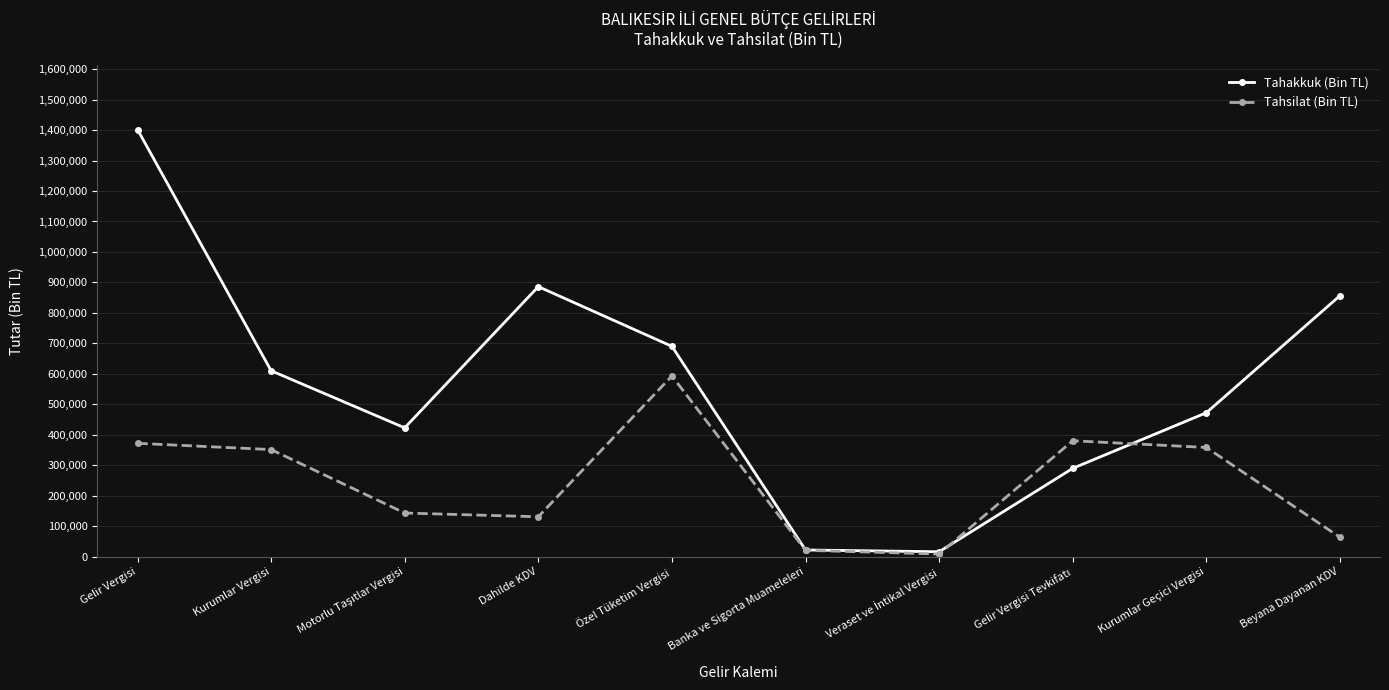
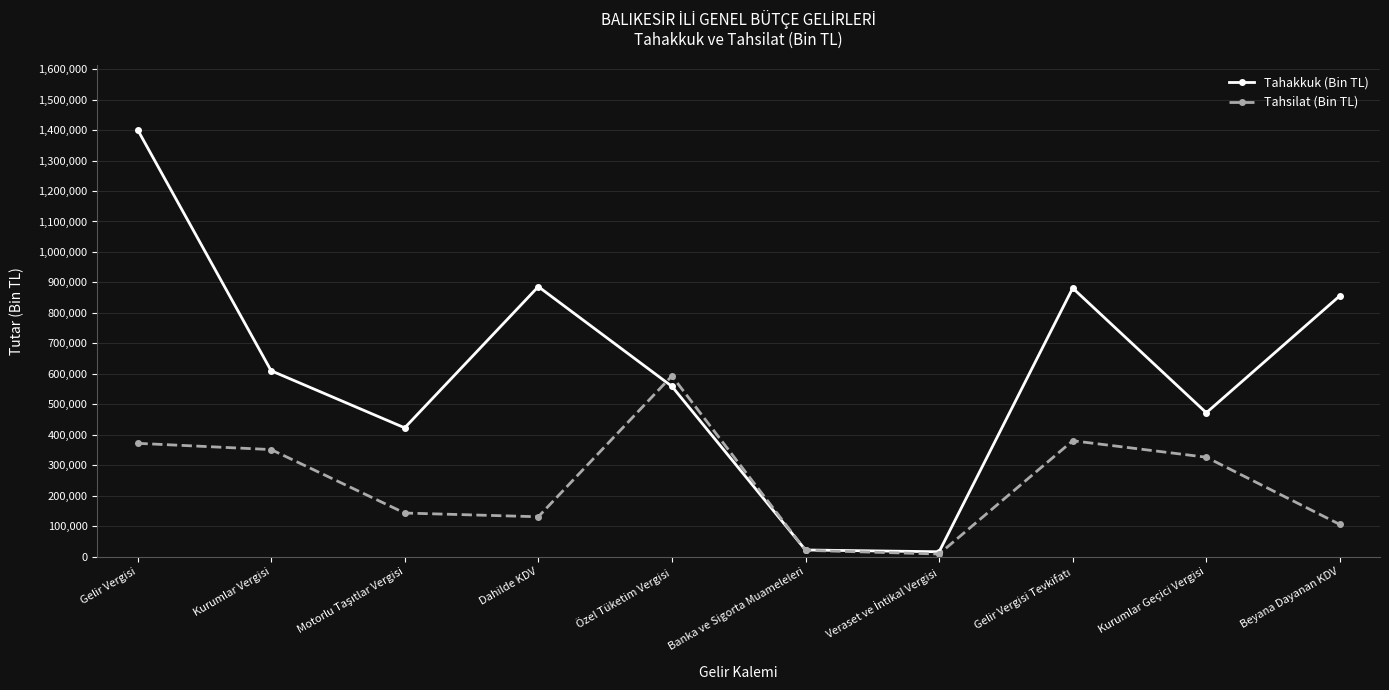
  {
    "Tahakkuk (Bin TL)": {
      "Gelir Vergisi": "1,400,000",
      "Kurumlar Vergisi": "610,000",
      "Motorlu Taşıtlar Vergisi": "420,000",
      "Dahilde KDV": "890,000",
-     "Özel Tüketim Vergisi": "690,000",
-     "Gelir Vergisi Tevkifatı": "290,000",
+     "Özel Tüketim Vergisi": "560,000",
+     "Gelir Vergisi Tevkifatı": "880,000",
      "Kurumlar Geçici Vergisi": "470,000",
      "Beyana Dayanan KDV": "860,000"
    },
    "Tahsilat (Bin TL)": {
      "Gelir Vergisi": "370,000",
      "Kurumlar Vergisi": "350,000",
      "Motorlu Taşıtlar Vergisi": "140,000",
      "Dahilde KDV": "130,000",
      "Özel Tüketim Vergisi": "590,000",
      "Gelir Vergisi Tevkifatı": "380,000",
-     "Kurumlar Geçici Vergisi": "360,000",
-     "Beyana Dayanan KDV": "60,000"
+     "Kurumlar Geçici Vergisi": "330,000",
+     "Beyana Dayanan KDV": "110,000"
    }
  }
